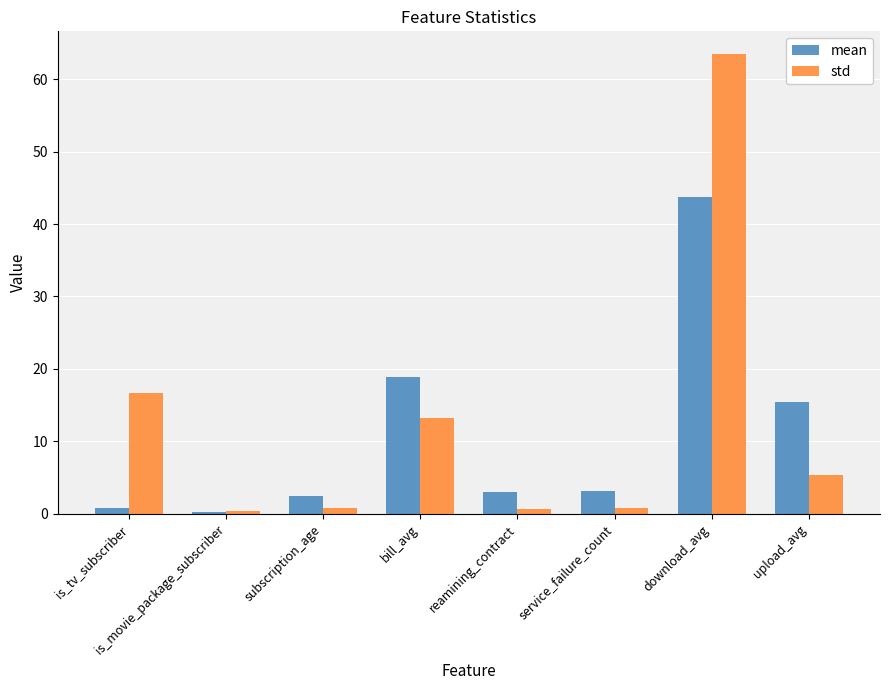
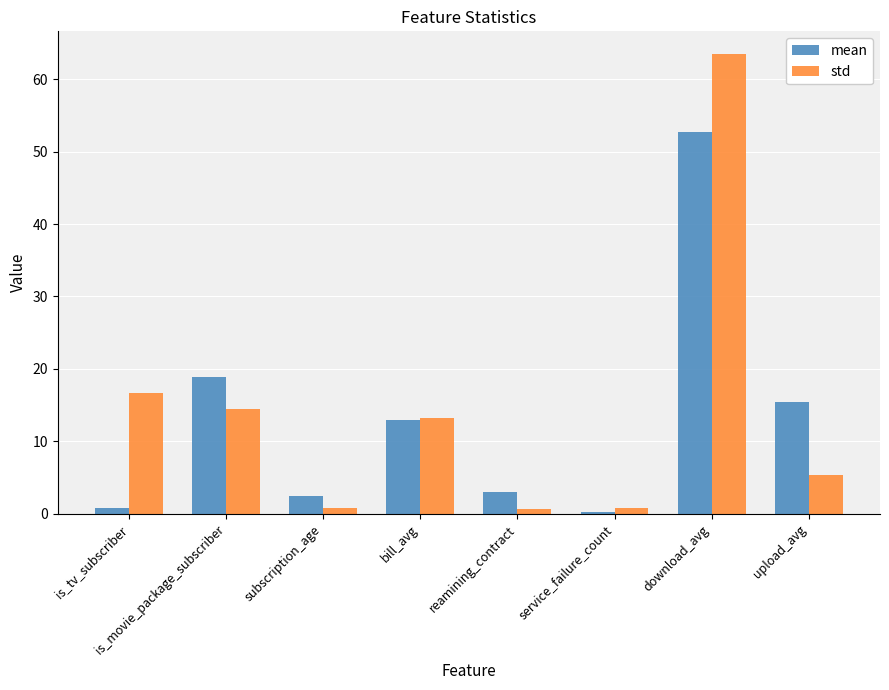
  {
    "mean": {
      "is_tv_subscriber": 1,
-     "is_movie_package_subscriber": 0,
+     "is_movie_package_subscriber": 19,
      "subscription_age": 2,
-     "bill_avg": 19,
+     "bill_avg": 13,
      "reamining_contract": 3,
-     "service_failure_count": 3,
-     "download_avg": 44,
+     "service_failure_count": 0,
+     "download_avg": 53,
      "upload_avg": 15
    },
    "std": {
      "is_tv_subscriber": 17,
-     "is_movie_package_subscriber": 0,
+     "is_movie_package_subscriber": 15,
      "subscription_age": 1,
      "bill_avg": 13,
      "reamining_contract": 1,
      "service_failure_count": 1,
      "download_avg": 63,
      "upload_avg": 5
    }
  }
